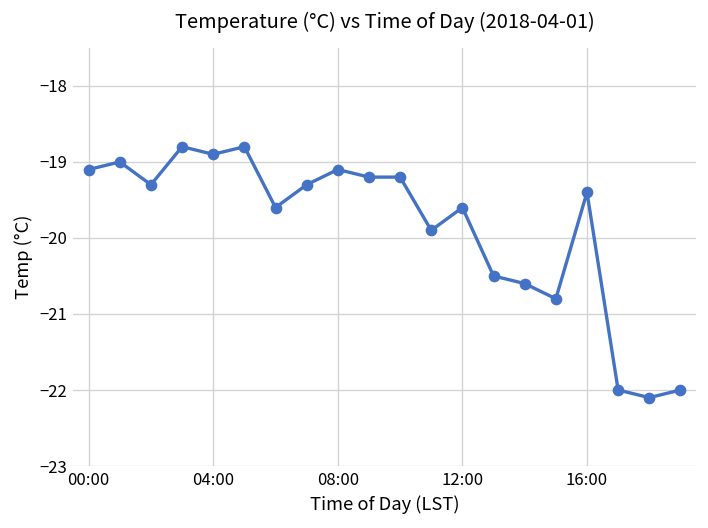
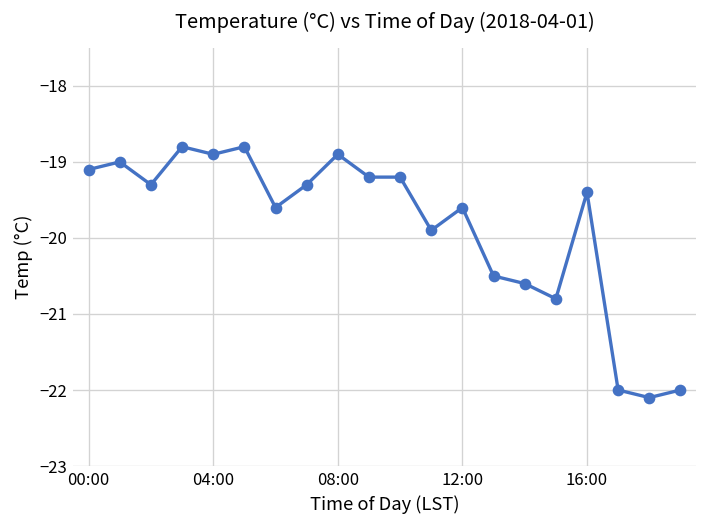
  {
    "00:00": -19.1,
    "04:00": -18.9,
-   "08:00": -19.1,
+   "08:00": -18.9,
    "12:00": -19.6,
    "16:00": -19.4
  }
